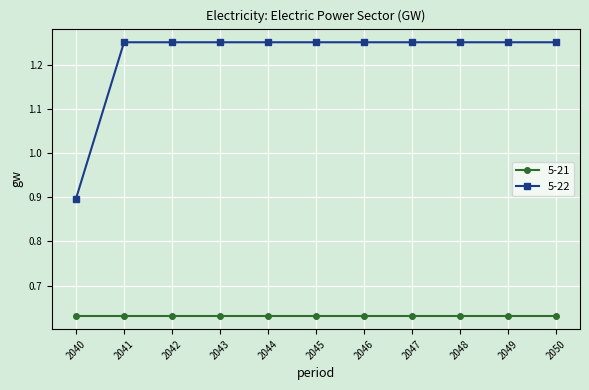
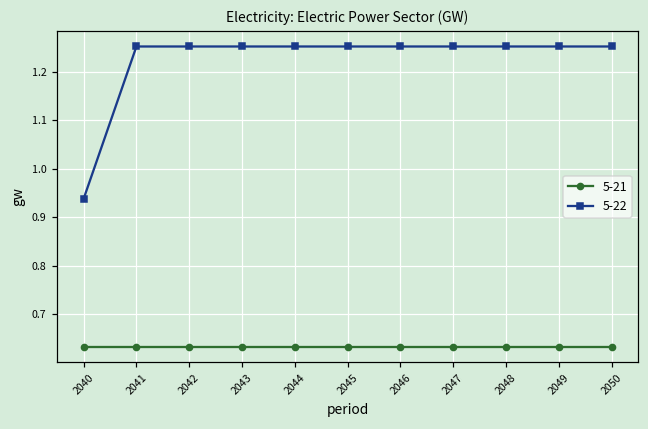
  {
    "5-21": {
      "2040": 0.63,
      "2041": 0.63,
      "2042": 0.63,
      "2043": 0.63,
      "2044": 0.63,
      "2045": 0.63,
      "2046": 0.63,
      "2047": 0.63,
      "2048": 0.63,
      "2049": 0.63,
      "2050": 0.63
    },
    "5-22": {
-     "2040": 0.90,
+     "2040": 0.94,
      "2041": 1.25,
      "2042": 1.25,
      "2043": 1.25,
      "2044": 1.25,
      "2045": 1.25,
      "2046": 1.25,
      "2047": 1.25,
      "2048": 1.25,
      "2049": 1.25,
      "2050": 1.25
    }
  }
